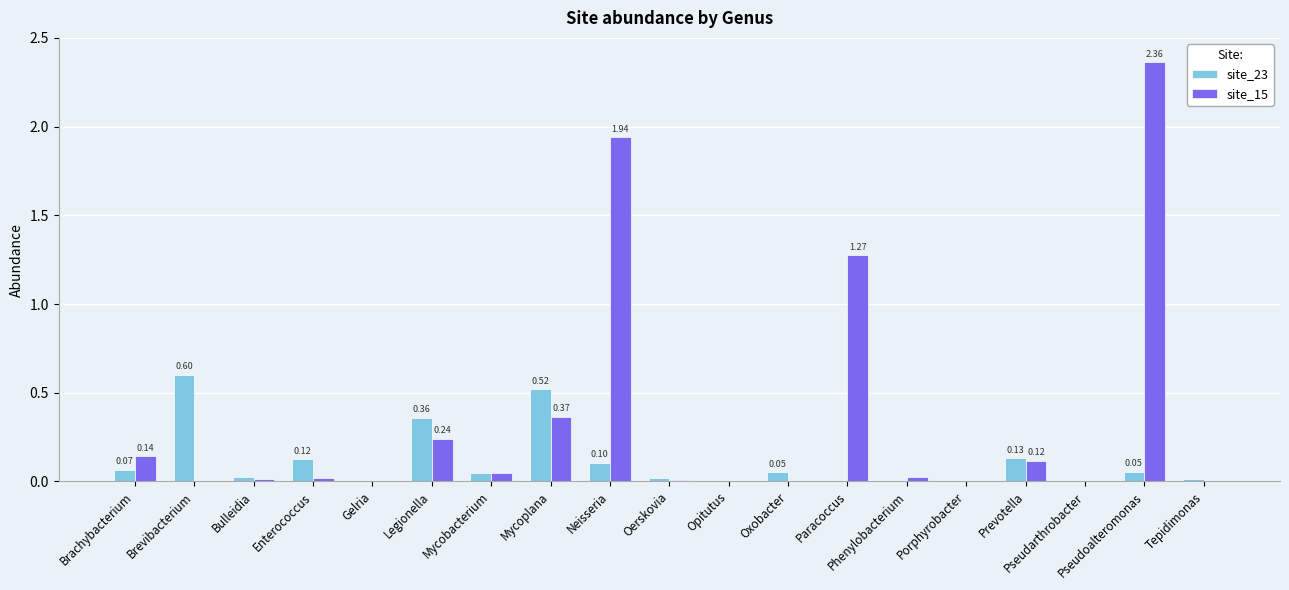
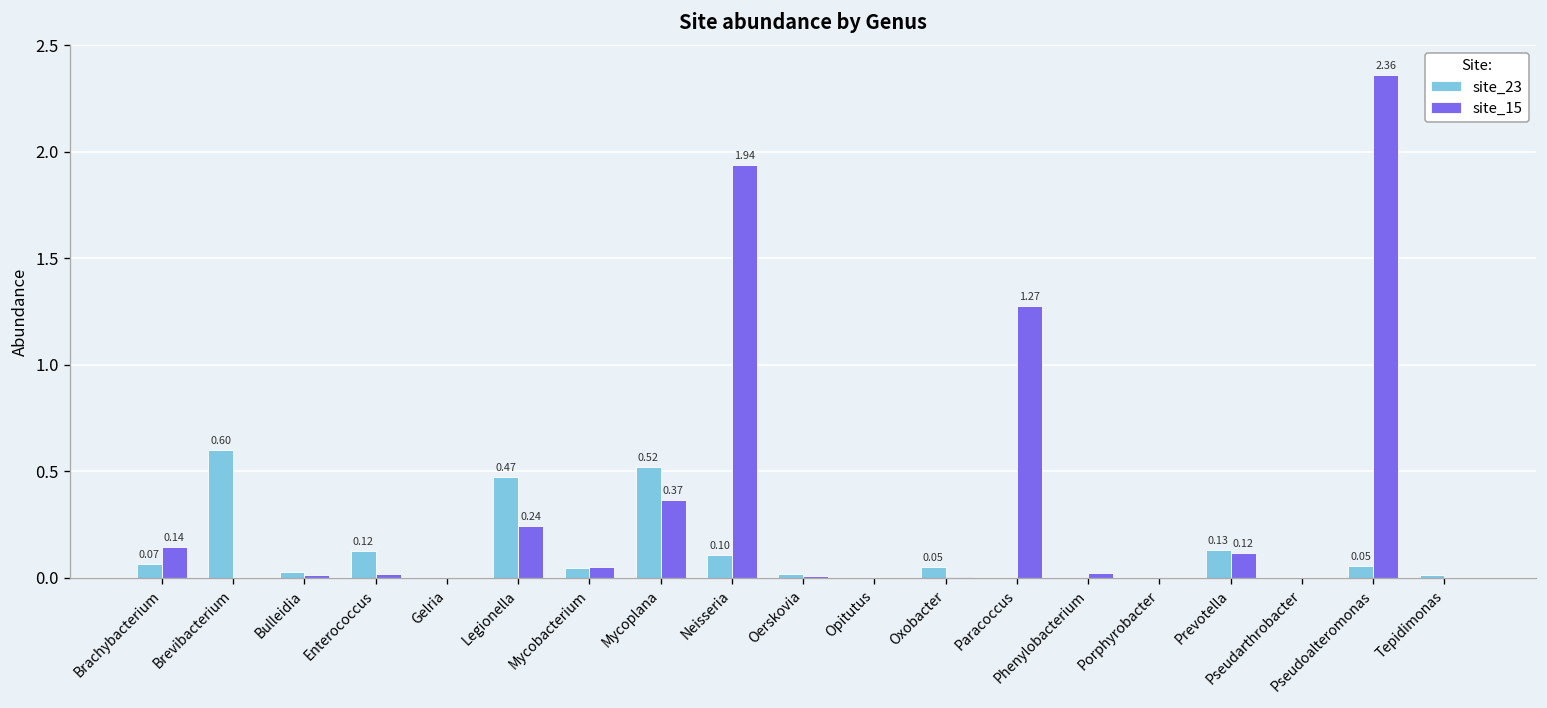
  {
    "site_23": {
      "Brachybacterium": 0.07,
      "Brevibacterium": 0.60,
      "Enterococcus": 0.12,
-     "Legionella": 0.36,
+     "Legionella": 0.47,
      "Mycoplana": 0.52,
      "Neisseria": 0.10,
      "Oxobacter": 0.05,
      "Prevotella": 0.13,
      "Pseudoalteromonas": 0.05
    },
    "site_15": {
      "Brachybacterium": 0.14,
      "Legionella": 0.24,
      "Mycoplana": 0.37,
      "Neisseria": 1.94,
      "Paracoccus": 1.27,
      "Prevotella": 0.12,
      "Pseudoalteromonas": 2.36
    }
  }
